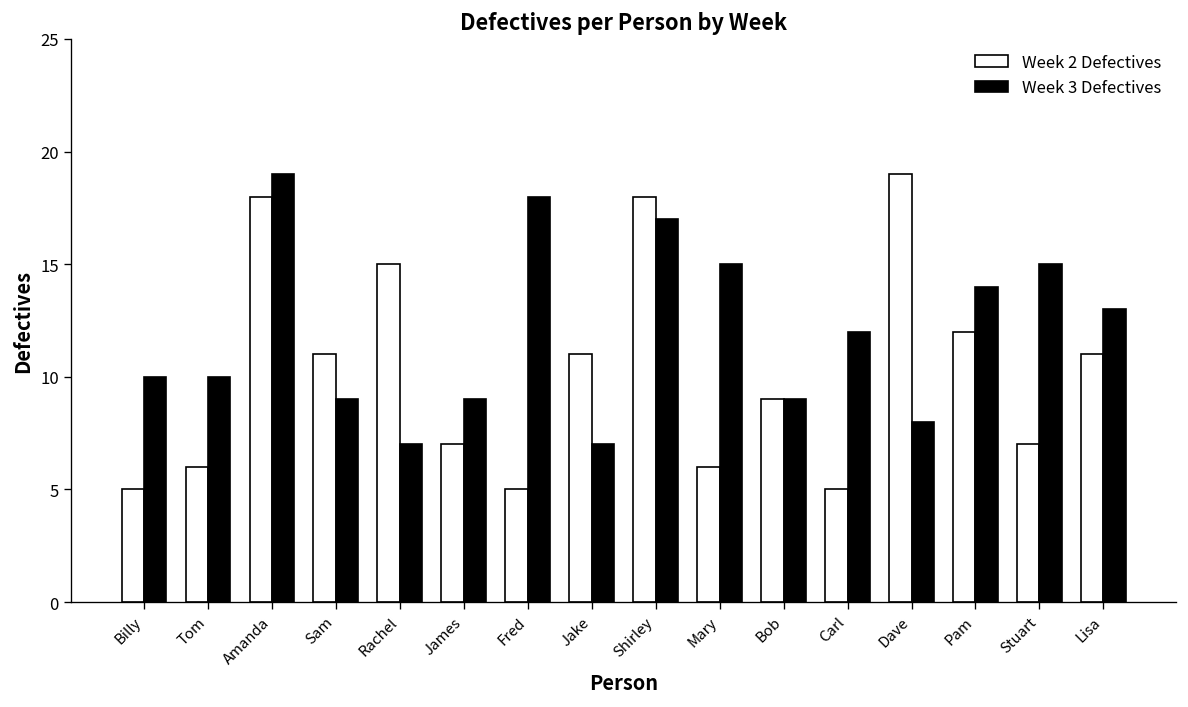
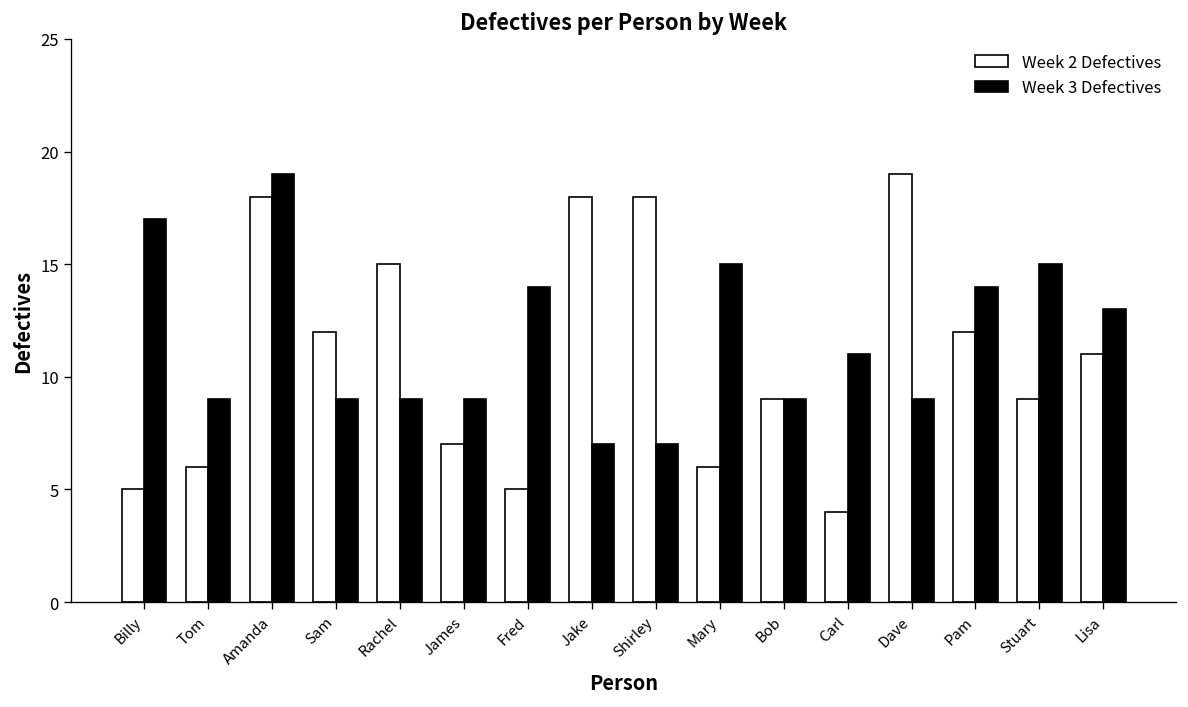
  {
    "Week 2 Defectives": {
      "Billy": 5,
      "Tom": 6,
      "Amanda": 18,
-     "Sam": 11,
+     "Sam": 12,
      "Rachel": 15,
      "James": 7,
      "Fred": 5,
-     "Jake": 11,
+     "Jake": 18,
      "Shirley": 18,
      "Mary": 6,
      "Bob": 9,
-     "Carl": 5,
+     "Carl": 4,
      "Dave": 19,
      "Pam": 12,
-     "Stuart": 7,
+     "Stuart": 9,
      "Lisa": 11
    },
    "Week 3 Defectives": {
-     "Billy": 10,
-     "Tom": 10,
+     "Billy": 17,
+     "Tom": 9,
      "Amanda": 19,
      "Sam": 9,
-     "Rachel": 7,
+     "Rachel": 9,
      "James": 9,
-     "Fred": 18,
+     "Fred": 14,
      "Jake": 7,
-     "Shirley": 17,
+     "Shirley": 7,
      "Mary": 15,
      "Bob": 9,
-     "Carl": 12,
-     "Dave": 8,
+     "Carl": 11,
+     "Dave": 9,
      "Pam": 14,
      "Stuart": 15,
      "Lisa": 13
    }
  }
